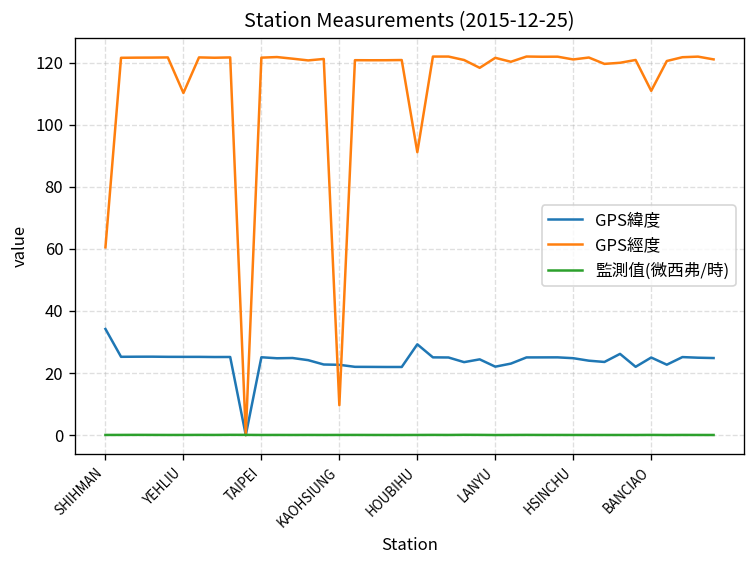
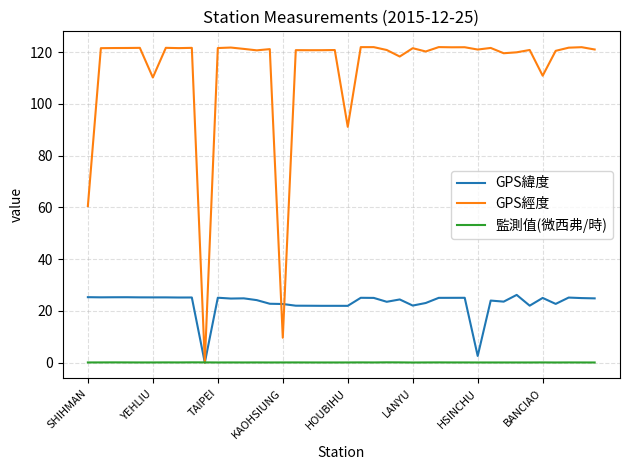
  {
    "GPS緯度": {
-     "SHIHMAN": 34,
+     "SHIHMAN": 25,
      "YEHLIU": 25,
      "TAIPEI": 25,
      "KAOHSIUNG": 23,
-     "HOUBIHU": 29,
+     "HOUBIHU": 22,
      "LANYU": 22,
-     "HSINCHU": 25,
+     "HSINCHU": 3,
      "BANCIAO": 25
    },
    "GPS經度": {
      "SHIHMAN": 60,
      "YEHLIU": 110,
      "TAIPEI": 122,
      "KAOHSIUNG": 10,
      "HOUBIHU": 91,
      "LANYU": 122,
      "HSINCHU": 121,
      "BANCIAO": 111
    },
    "監測值(微西弗/時)": {
      "SHIHMAN": 0,
      "YEHLIU": 0,
      "TAIPEI": 0,
      "KAOHSIUNG": 0,
      "HOUBIHU": 0,
      "LANYU": 0,
      "HSINCHU": 0,
      "BANCIAO": 0
    }
  }
